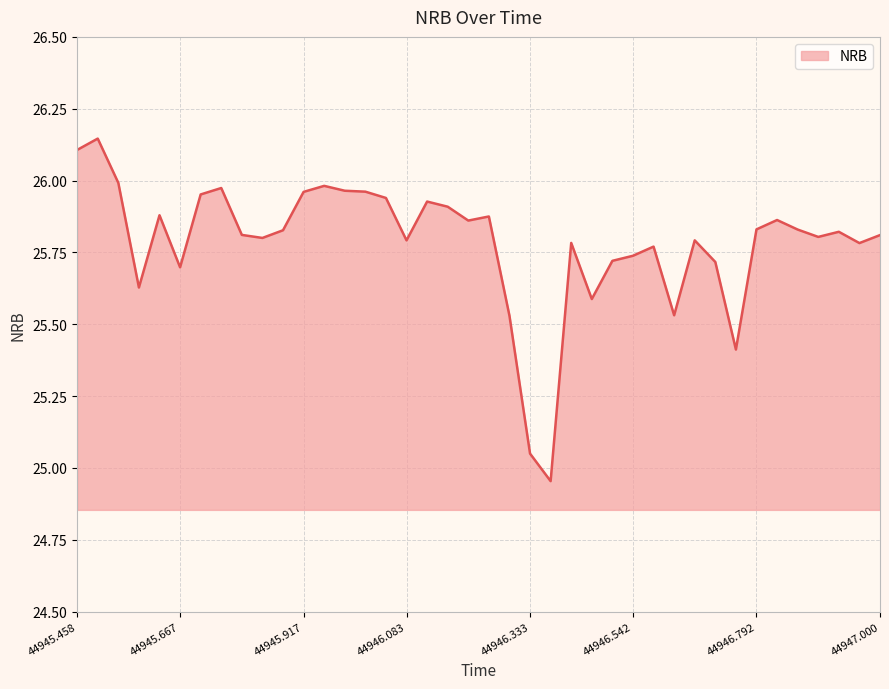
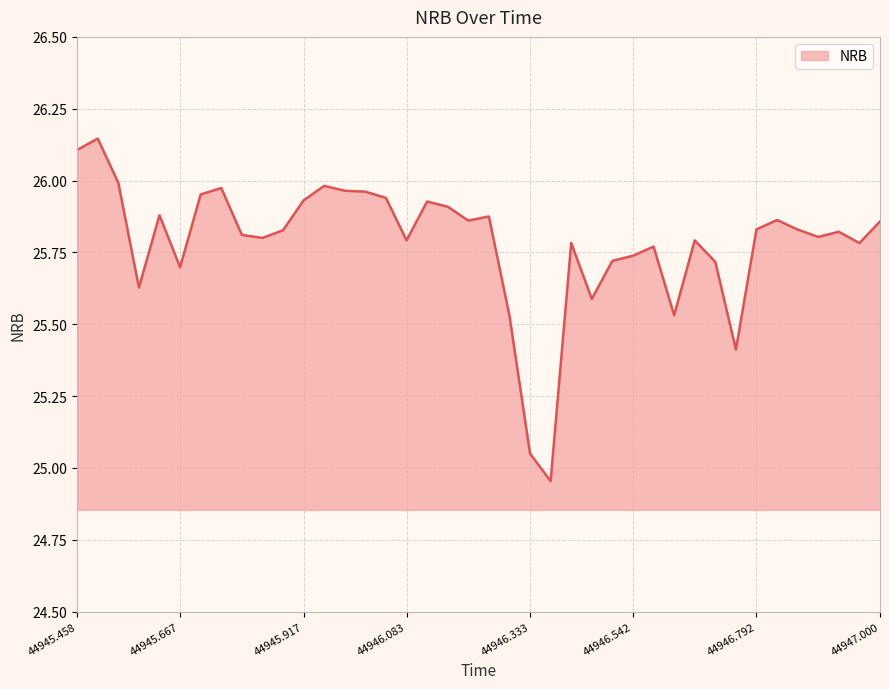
  {
    "44945.458": 26.11,
    "44945.667": 25.70,
-   "44945.917": 25.96,
+   "44945.917": 25.93,
    "44946.083": 25.79,
    "44946.333": 25.05,
    "44946.542": 25.74,
    "44946.792": 25.83,
-   "44947.000": 25.81
+   "44947.000": 25.86
  }
